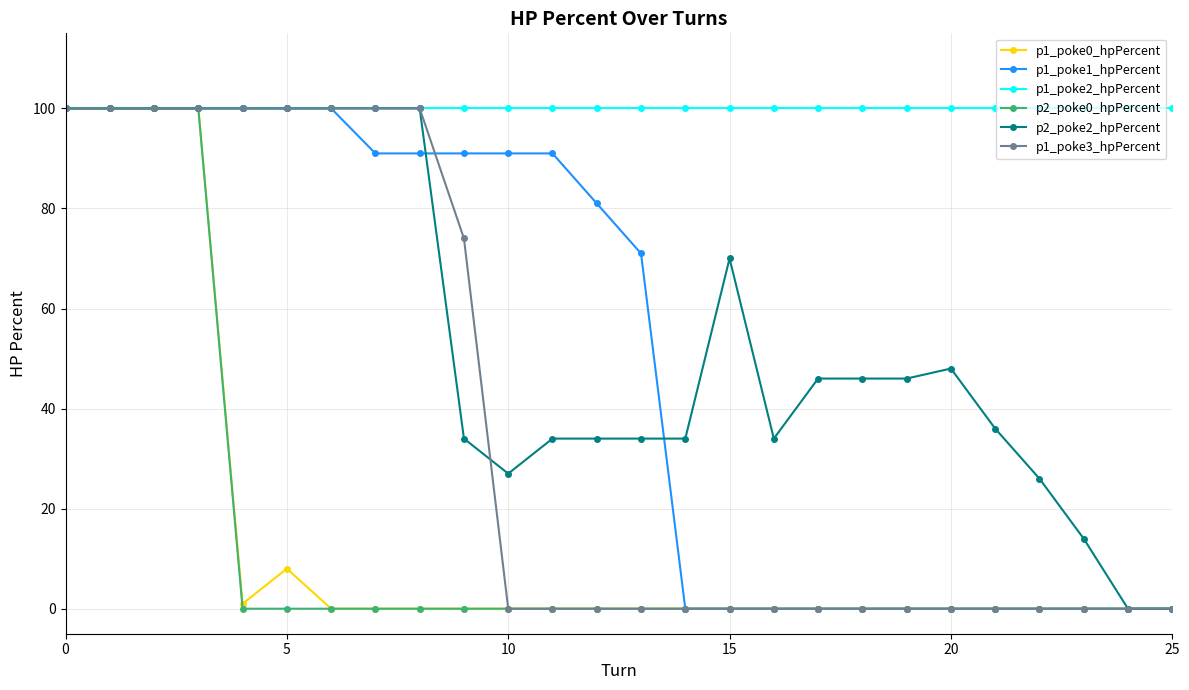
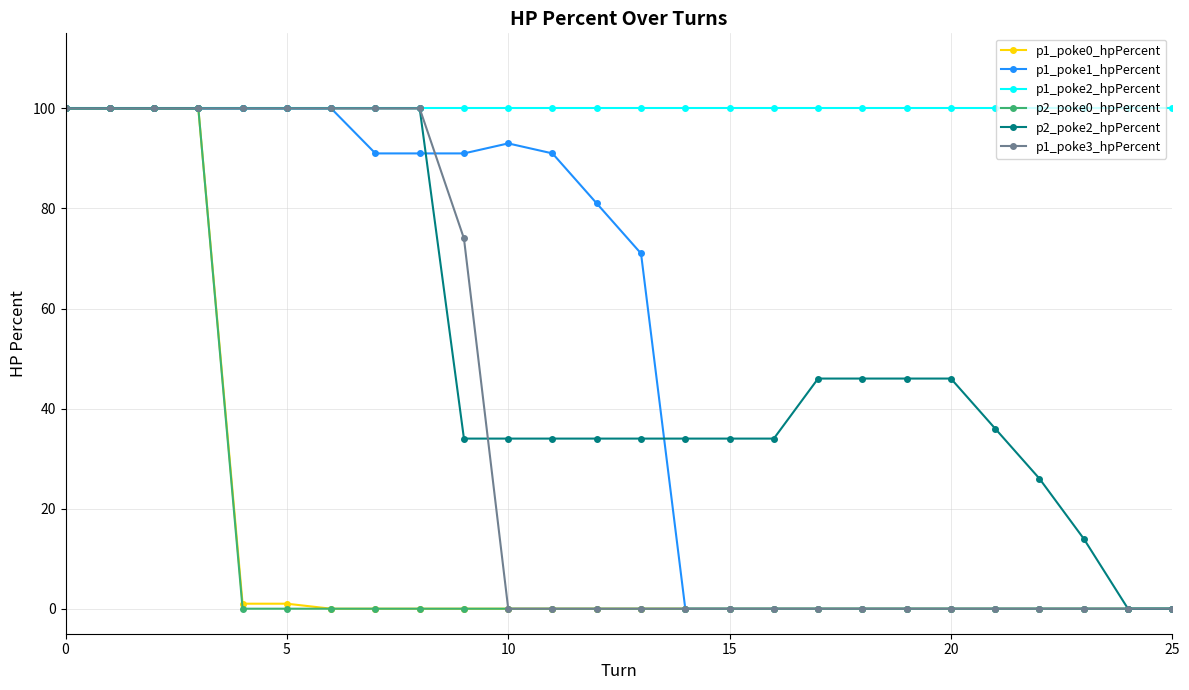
  {
    "p1_poke0_hpPercent": {
-     "5": 8
+     "5": 1
    },
    "p1_poke1_hpPercent": {
-     "10": 91
+     "10": 93
    },
    "p1_poke2_hpPercent": {
      "10": 100,
      "15": 100,
      "20": 100,
      "25": 100
    },
    "p2_poke0_hpPercent": {
      "5": 0
    },
    "p2_poke2_hpPercent": {
-     "10": 27,
-     "15": 70,
-     "20": 48
+     "10": 34,
+     "15": 34,
+     "20": 46
    }
  }
